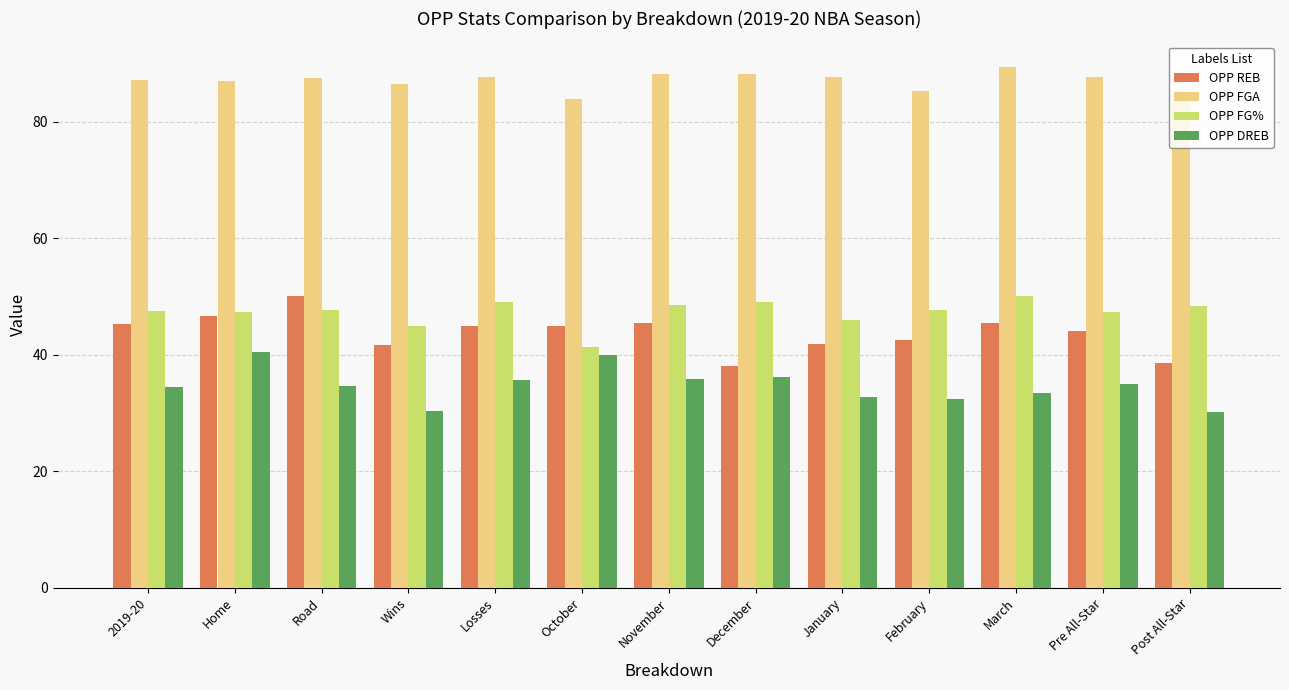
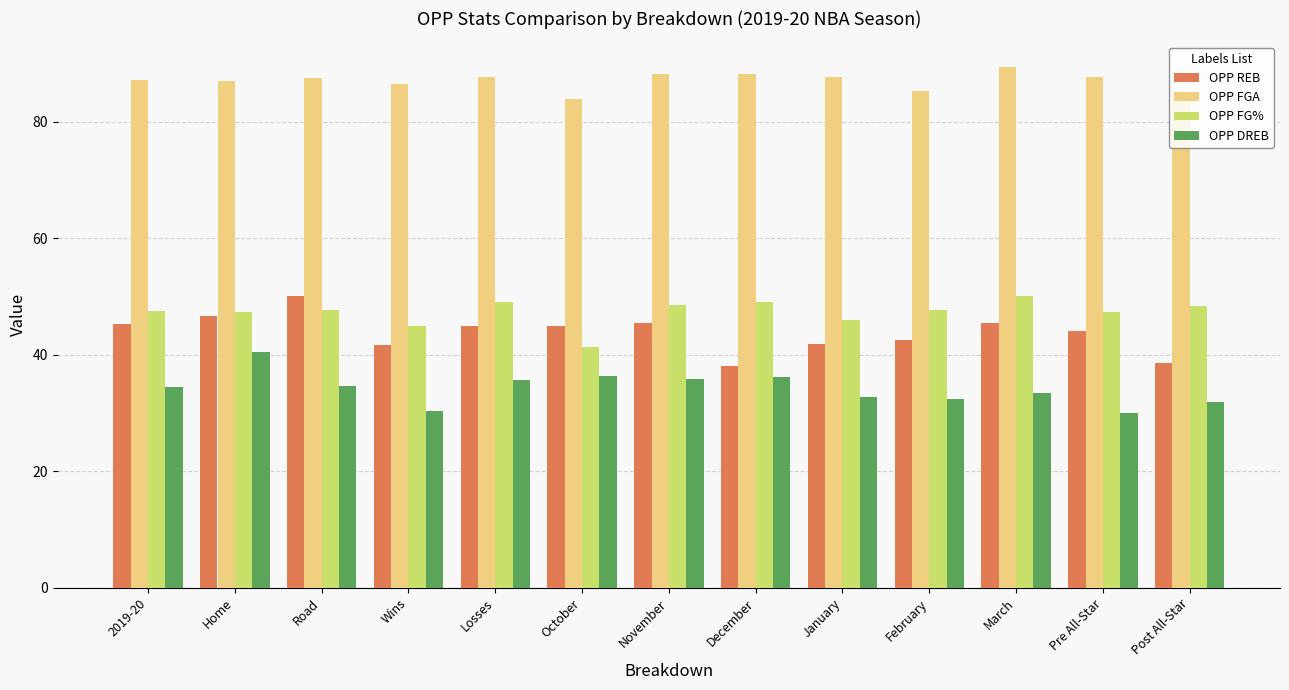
  {
    "OPP REB": {
      "2019-20": 45,
      "Home": 47,
      "Road": 50,
      "Wins": 42,
      "Losses": 45,
      "October": 45,
      "November": 45,
      "December": 38,
      "January": 42,
      "February": 43,
      "March": 45,
      "Pre All-Star": 44,
      "Post All-Star": 39
    },
    "OPP DREB": {
      "2019-20": 34,
      "Home": 41,
      "Road": 35,
      "Wins": 30,
      "Losses": 36,
-     "October": 40,
+     "October": 36,
      "November": 36,
      "December": 36,
      "January": 33,
      "February": 32,
      "March": 34,
-     "Pre All-Star": 35,
-     "Post All-Star": 30
+     "Pre All-Star": 30,
+     "Post All-Star": 32
    }
  }
